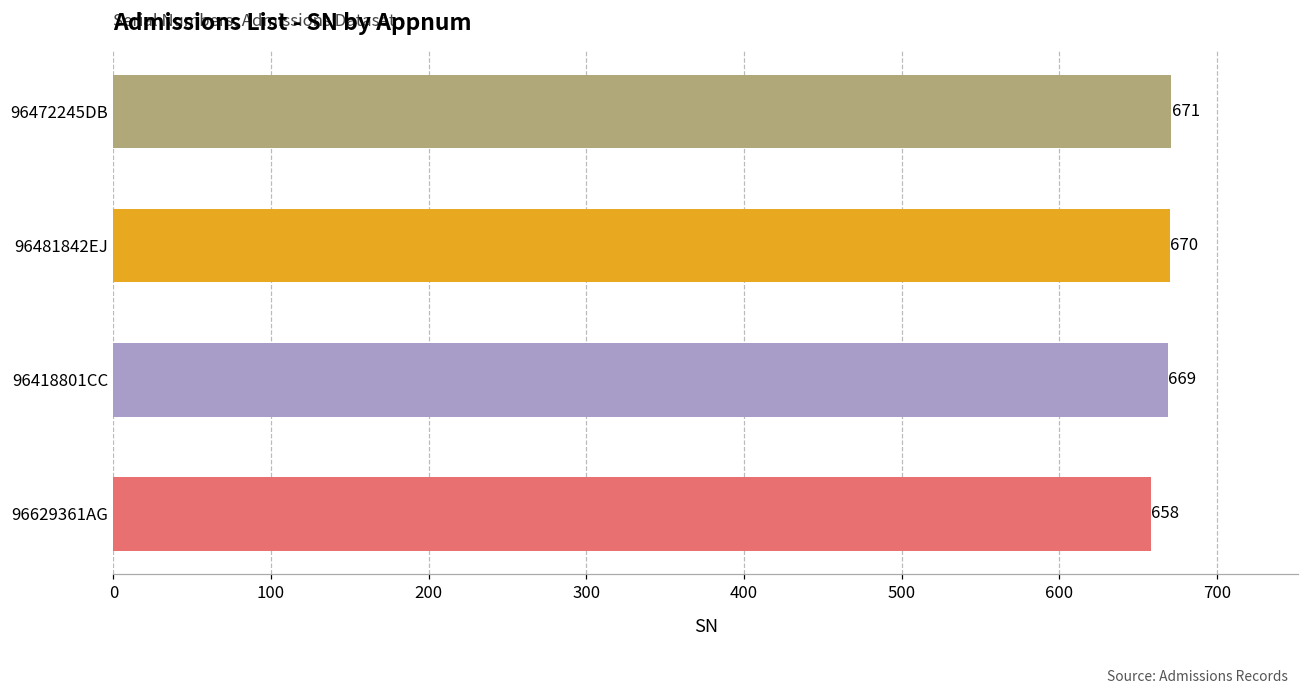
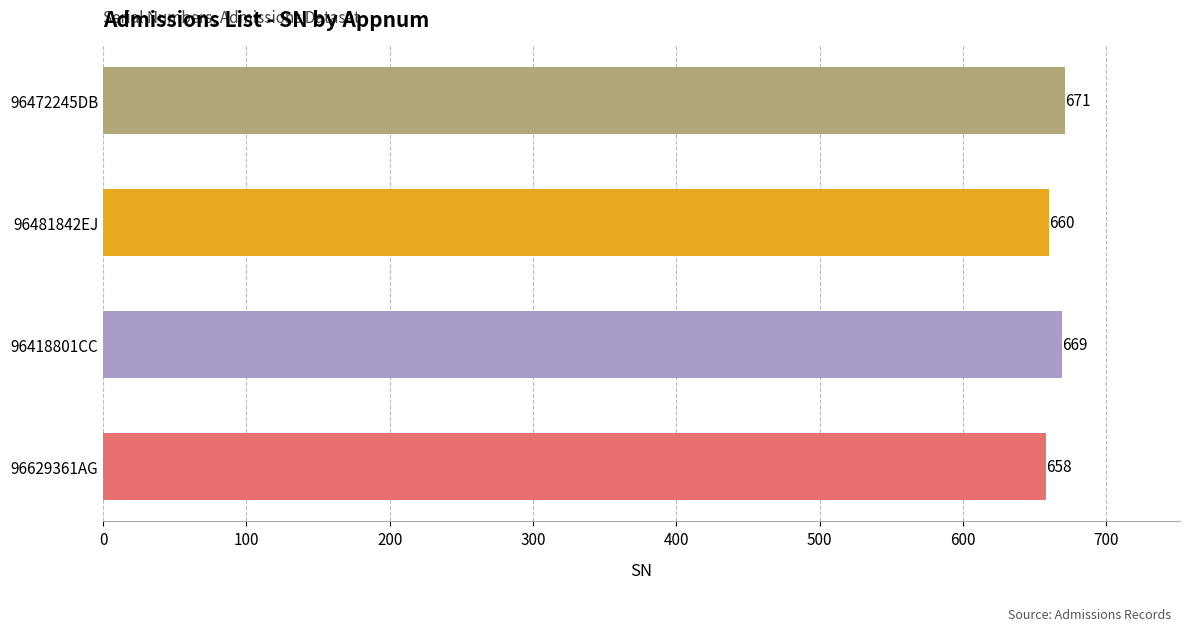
  {
    "96472245DB": 671,
-   "96481842EJ": 670,
+   "96481842EJ": 660,
    "96418801CC": 669,
    "96629361AG": 658
  }
